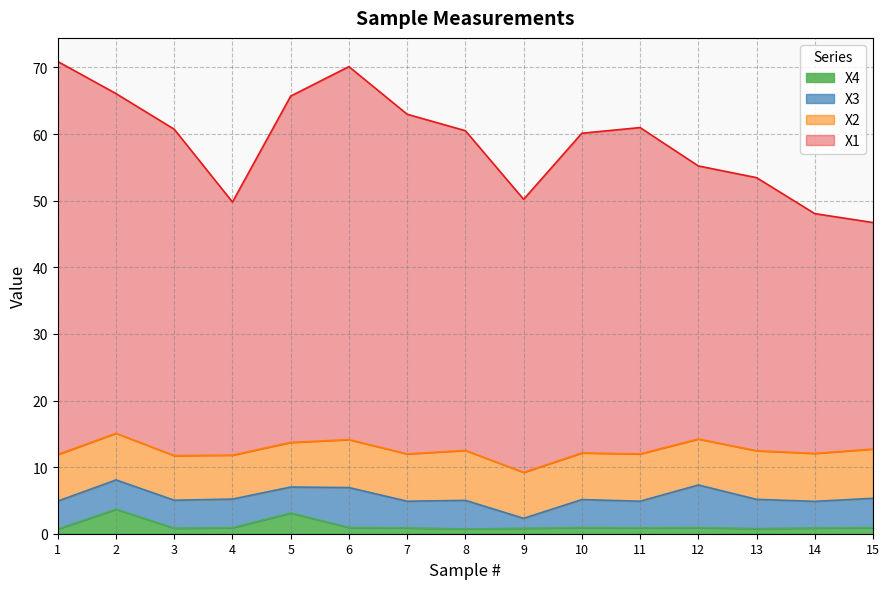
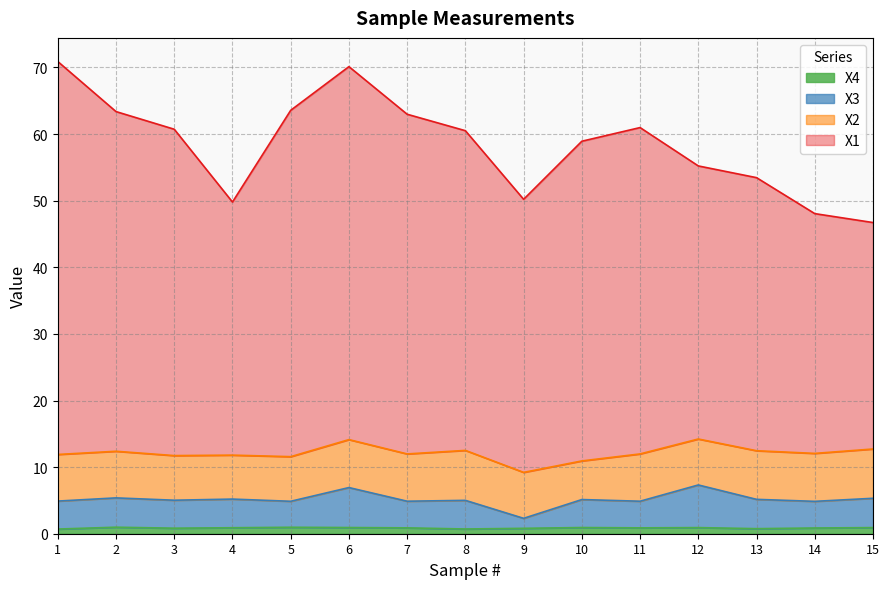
  {
    "X4": {
      "1": 1,
-     "2": 4,
+     "2": 1,
      "3": 1,
      "4": 1,
-     "5": 3,
+     "5": 1,
      "6": 1,
      "7": 1,
      "8": 1,
      "9": 1,
      "10": 1,
      "11": 1,
      "12": 1,
      "13": 1,
      "14": 1,
      "15": 1
    },
    "X3": {
      "1": 4,
      "2": 4,
      "3": 4,
      "4": 4,
      "5": 4,
      "6": 6,
      "7": 4,
      "8": 4,
      "9": 2,
      "10": 4,
      "11": 4,
      "12": 6,
      "13": 4,
      "14": 4,
      "15": 4
    },
    "X2": {
      "1": 7,
      "2": 7,
      "3": 7,
      "4": 7,
      "5": 7,
      "6": 7,
      "7": 7,
      "8": 8,
      "9": 7,
-     "10": 7,
+     "10": 6,
      "11": 7,
      "12": 7,
      "13": 7,
      "14": 7,
      "15": 7
    },
    "X1": {
      "1": 59,
      "2": 51,
      "3": 49,
      "4": 38,
      "5": 52,
      "6": 56,
      "7": 51,
      "8": 48,
      "9": 41,
      "10": 48,
      "11": 49,
      "12": 41,
      "13": 41,
      "14": 36,
      "15": 34
    }
  }
